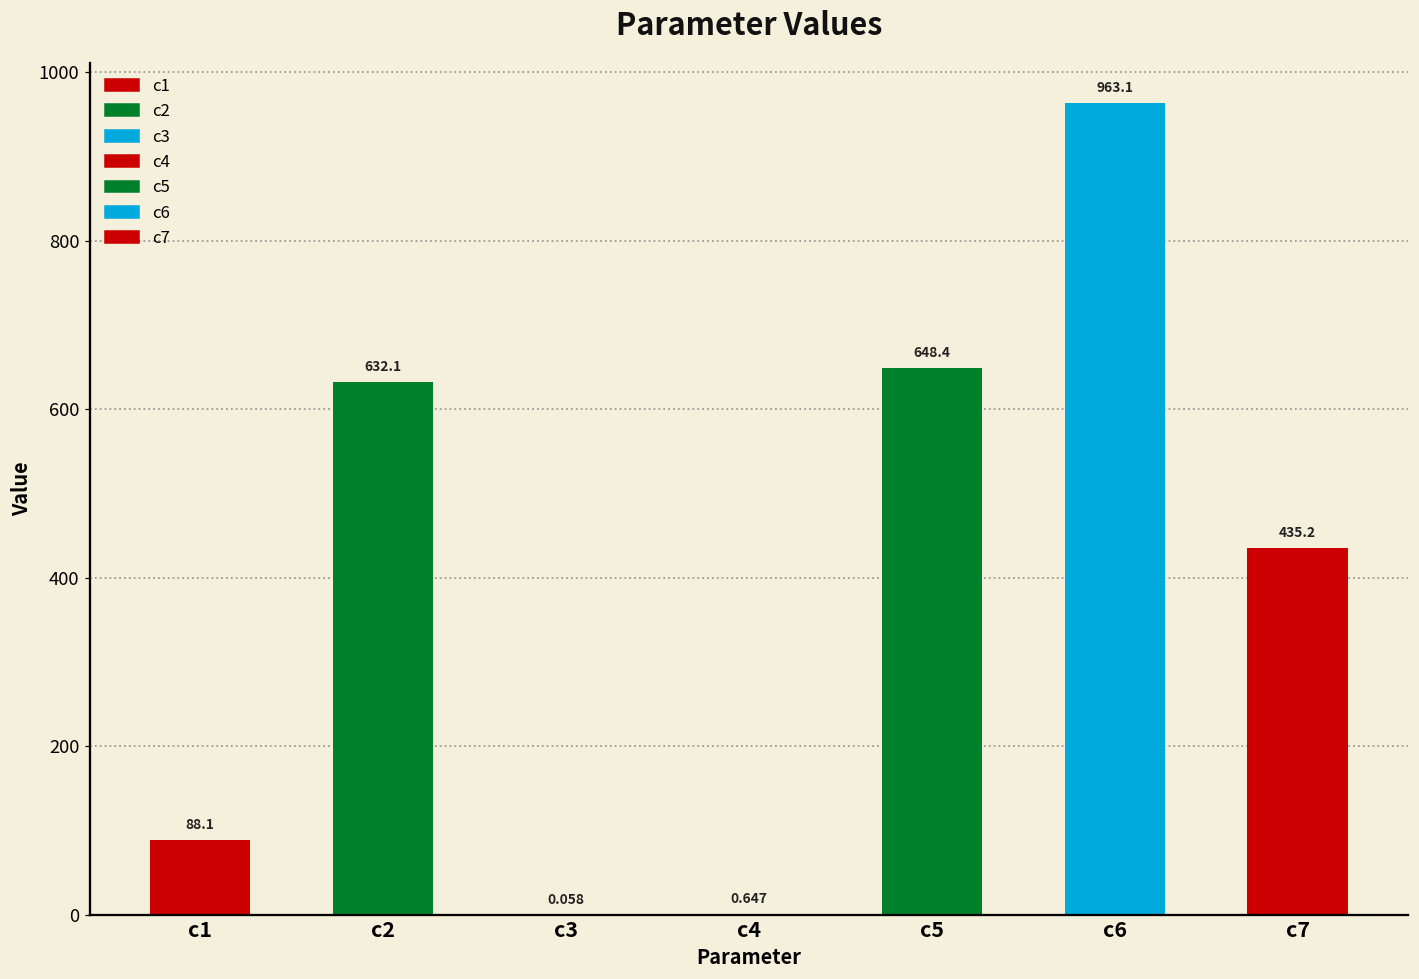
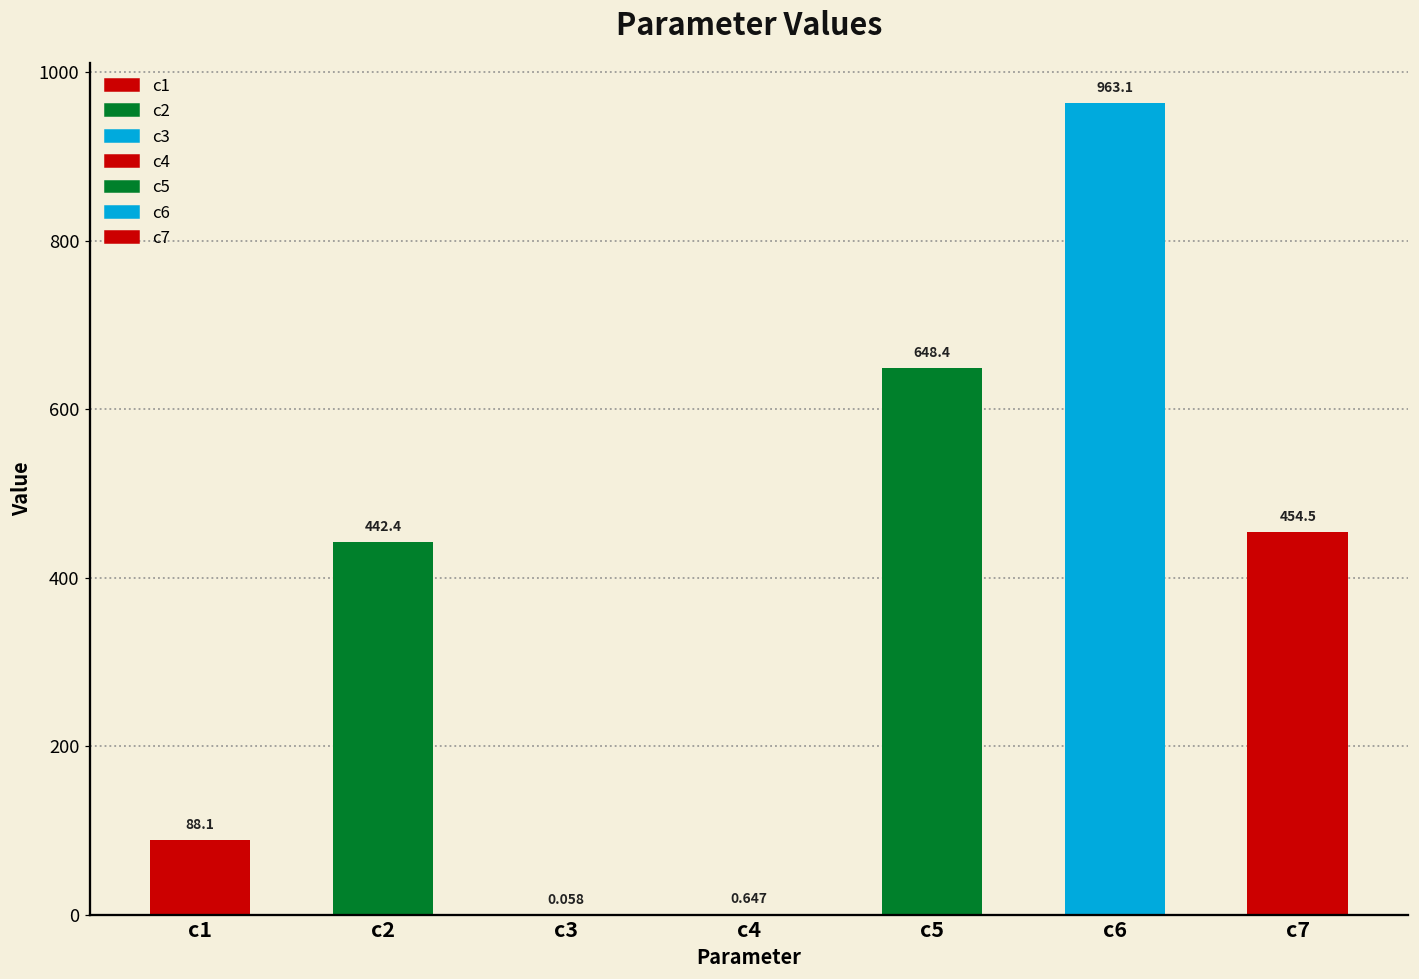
  {
    "c1": 88.1,
-   "c2": 632.1,
+   "c2": 442.4,
    "c3": 0.058,
    "c4": 0.647,
    "c5": 648.4,
    "c6": 963.1,
-   "c7": 435.2
+   "c7": 454.5
  }
